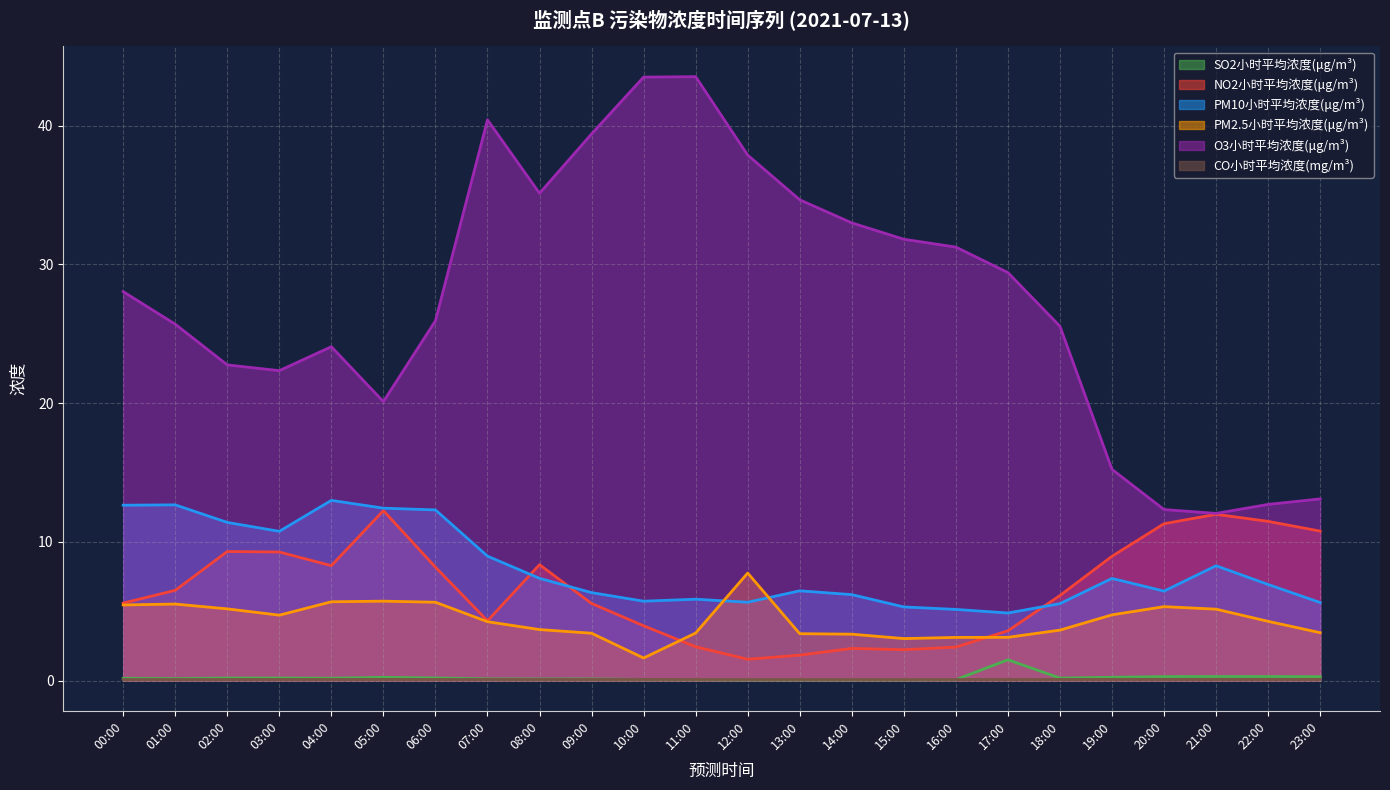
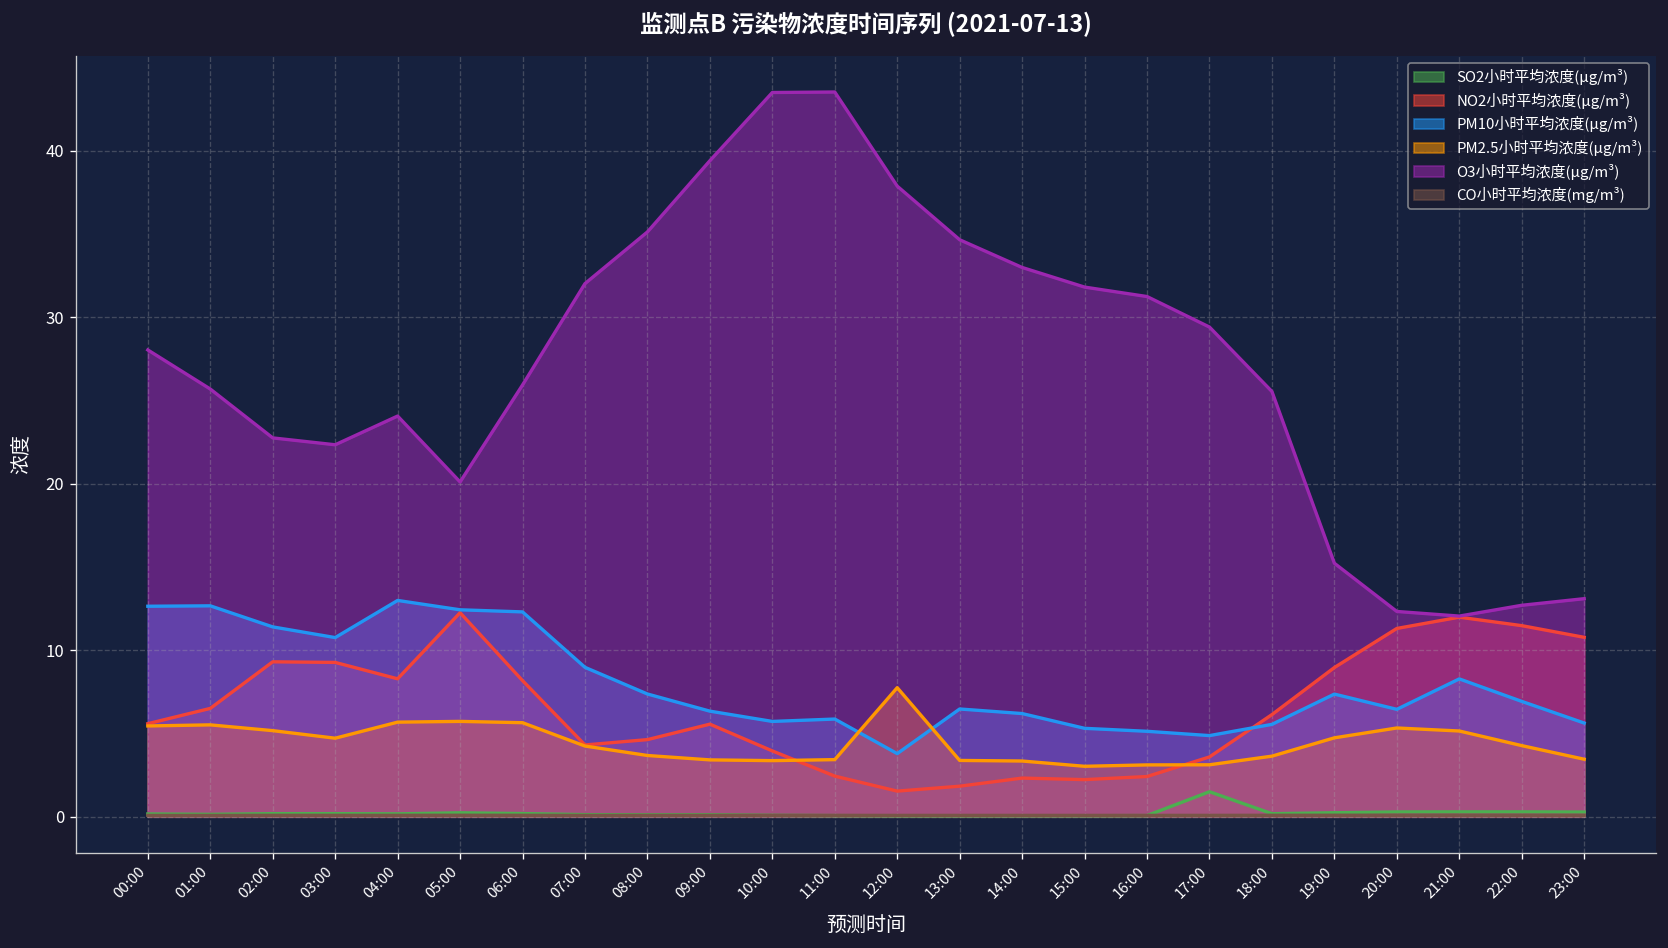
  {
    "SO2小时平均浓度(μg/m³)": {
      "17:00": 1.5,
      "20:00": 0.3,
      "21:00": 0.3,
      "22:00": 0.3,
      "23:00": 0.3
    },
    "NO2小时平均浓度(μg/m³)": {
      "01:00": 6.5,
      "02:00": 9.3,
      "03:00": 9.3,
      "04:00": 8.3,
      "06:00": 8.2,
-     "08:00": 8.4,
+     "08:00": 4.6,
      "09:00": 5.6,
      "10:00": 4.0,
      "11:00": 2.4,
      "12:00": 1.5,
      "13:00": 1.8,
      "14:00": 2.3,
      "15:00": 2.2,
      "16:00": 2.4,
      "17:00": 3.6,
      "18:00": 6.1,
      "19:00": 9.0,
      "20:00": 11.3,
      "22:00": 11.5,
      "23:00": 10.8
    },
    "PM10小时平均浓度(μg/m³)": {
      "00:00": 12.6,
      "01:00": 12.7,
      "02:00": 11.4,
      "03:00": 10.8,
      "04:00": 13.0,
      "06:00": 12.3,
      "07:00": 9.0,
      "08:00": 7.4,
      "09:00": 6.3,
      "10:00": 5.7,
      "11:00": 5.9,
-     "12:00": 5.6,
+     "12:00": 3.8,
      "13:00": 6.5,
      "14:00": 6.2,
      "15:00": 5.3,
      "16:00": 5.1,
      "17:00": 4.9,
      "18:00": 5.5,
      "19:00": 7.4,
      "20:00": 6.4,
      "21:00": 8.3,
      "22:00": 6.9,
      "23:00": 5.6
    },
    "PM2.5小时平均浓度(μg/m³)": {
      "01:00": 5.5,
      "02:00": 5.2,
      "03:00": 4.7,
      "04:00": 5.7,
      "05:00": 5.7,
      "06:00": 5.6,
      "08:00": 3.7,
      "09:00": 3.4,
-     "10:00": 1.6,
+     "10:00": 3.4,
      "11:00": 3.4,
      "12:00": 7.7,
      "13:00": 3.4,
      "14:00": 3.3,
      "15:00": 3.0,
      "16:00": 3.1,
      "17:00": 3.1,
      "18:00": 3.6,
      "19:00": 4.7,
      "20:00": 5.3,
      "21:00": 5.1,
      "22:00": 4.3,
      "23:00": 3.5
    },
    "O3小时平均浓度(μg/m³)": {
      "00:00": 28.0,
      "01:00": 25.7,
      "02:00": 22.8,
      "03:00": 22.3,
      "04:00": 24.1,
      "05:00": 20.1,
      "06:00": 25.9,
-     "07:00": 40.4,
+     "07:00": 32.0,
      "08:00": 35.1,
      "09:00": 39.4,
      "10:00": 43.5,
      "11:00": 43.5,
      "12:00": 37.9,
      "13:00": 34.7,
      "14:00": 33.0,
      "15:00": 31.8,
      "16:00": 31.2,
      "17:00": 29.4,
      "18:00": 25.5,
      "19:00": 15.2,
      "20:00": 12.3,
      "22:00": 12.7,
      "23:00": 13.1
    },
    "CO小时平均浓度(mg/m³)": {
      "17:00": 0.1,
      "20:00": 0.1,
      "21:00": 0.1,
      "22:00": 0.1,
      "23:00": 0.1
    }
  }
